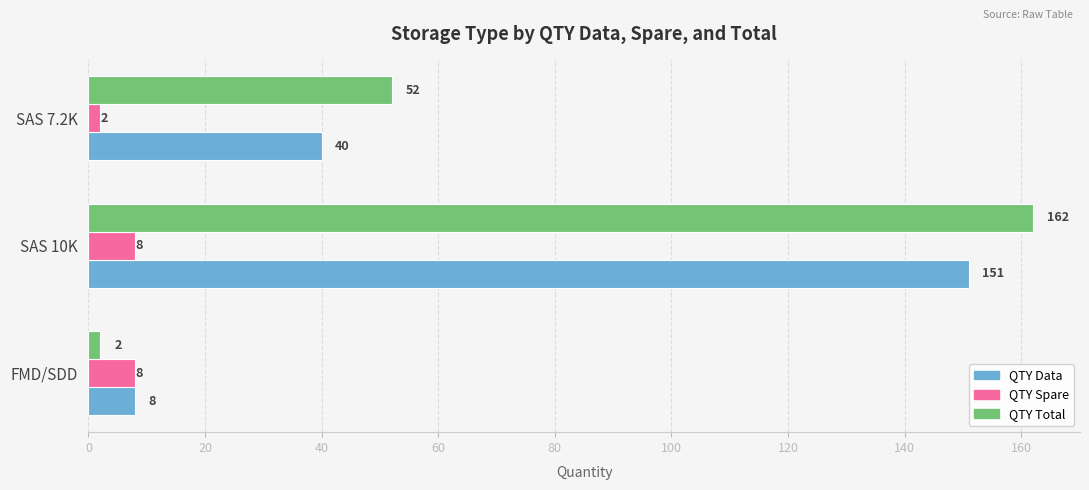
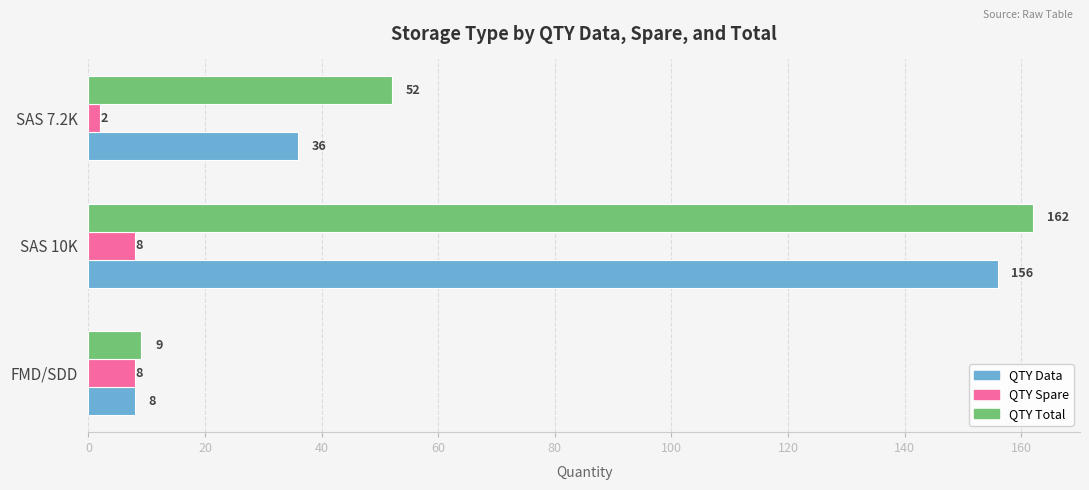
  {
    "QTY Data": {
-     "SAS 7.2K": 40,
-     "SAS 10K": 151,
+     "SAS 7.2K": 36,
+     "SAS 10K": 156,
      "FMD/SDD": 8
    },
    "QTY Spare": {
      "SAS 7.2K": 2,
      "SAS 10K": 8,
      "FMD/SDD": 8
    },
    "QTY Total": {
      "SAS 7.2K": 52,
      "SAS 10K": 162,
-     "FMD/SDD": 2
+     "FMD/SDD": 9
    }
  }
